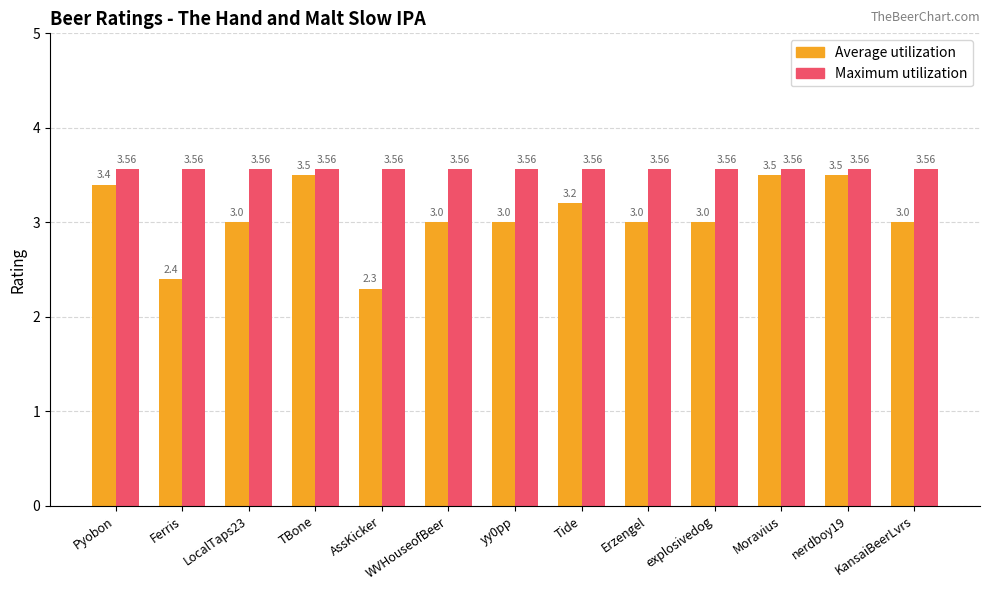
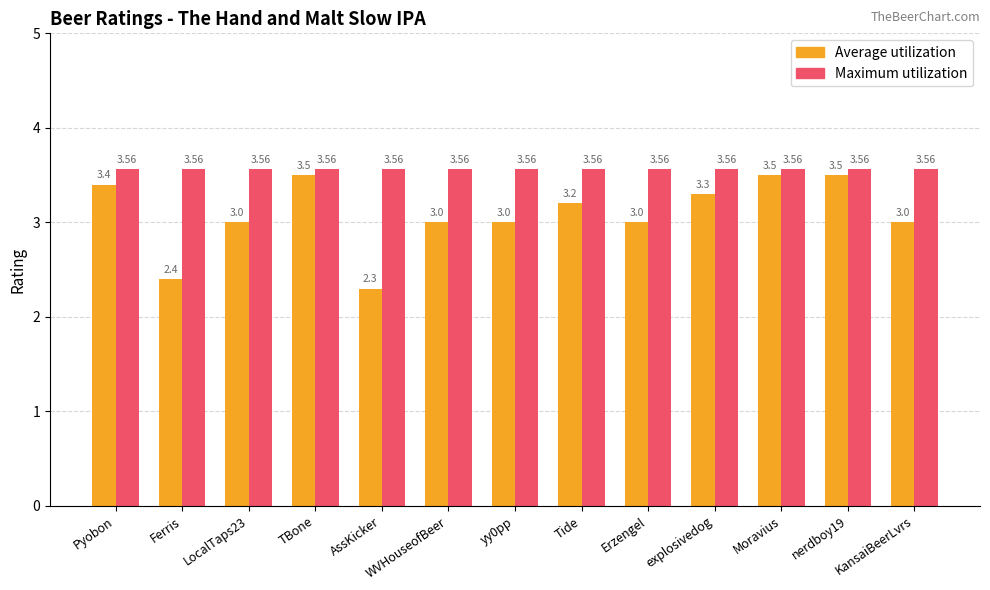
  {
    "Average utilization": {
      "Pyobon": 3.4,
      "Ferris": 2.4,
      "LocalTaps23": 3.0,
      "TBone": 3.5,
      "AssKicker": 2.3,
      "WVHouseofBeer": 3.0,
      "yy0pp": 3.0,
      "Tide": 3.2,
      "Erzengel": 3.0,
-     "explosivedog": 3.0,
+     "explosivedog": 3.3,
      "Moravius": 3.5,
      "nerdboy19": 3.5,
      "KansaiBeerLvrs": 3.0
    },
    "Maximum utilization": {
      "Pyobon": 3.56,
      "Ferris": 3.56,
      "LocalTaps23": 3.56,
      "TBone": 3.56,
      "AssKicker": 3.56,
      "WVHouseofBeer": 3.56,
      "yy0pp": 3.56,
      "Tide": 3.56,
      "Erzengel": 3.56,
      "explosivedog": 3.56,
      "Moravius": 3.56,
      "nerdboy19": 3.56,
      "KansaiBeerLvrs": 3.56
    }
  }
